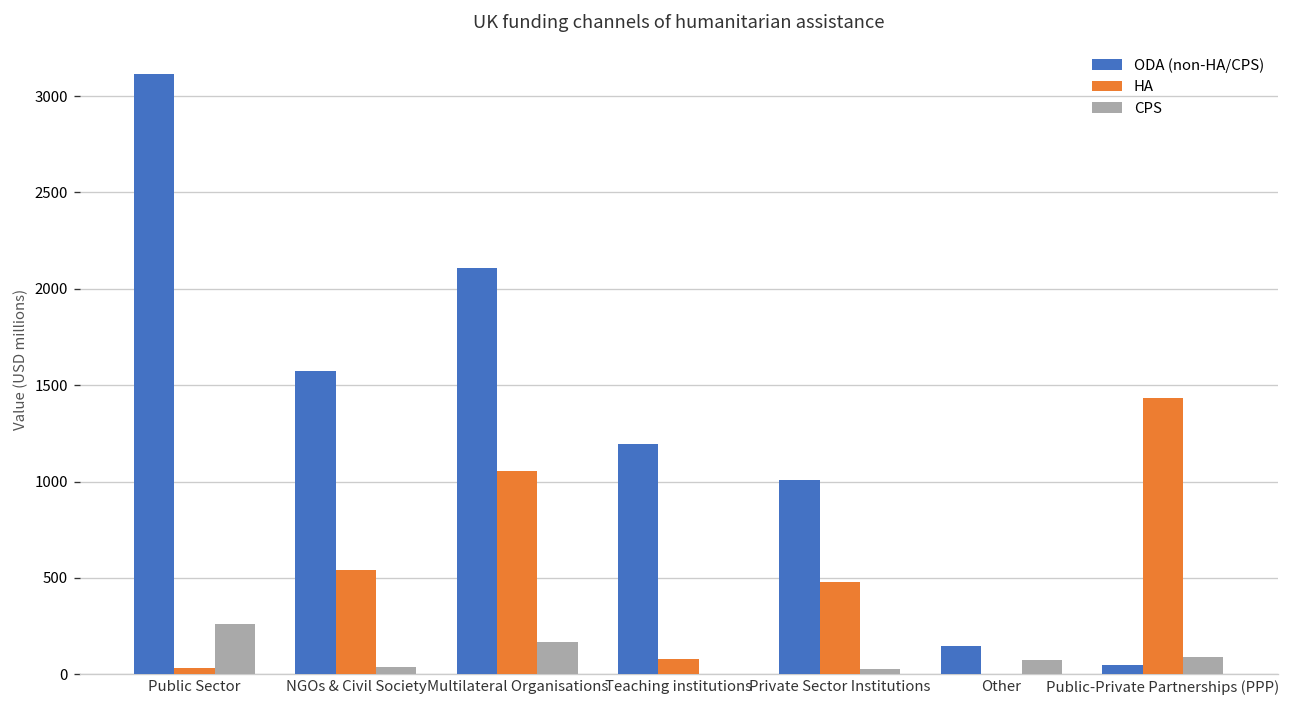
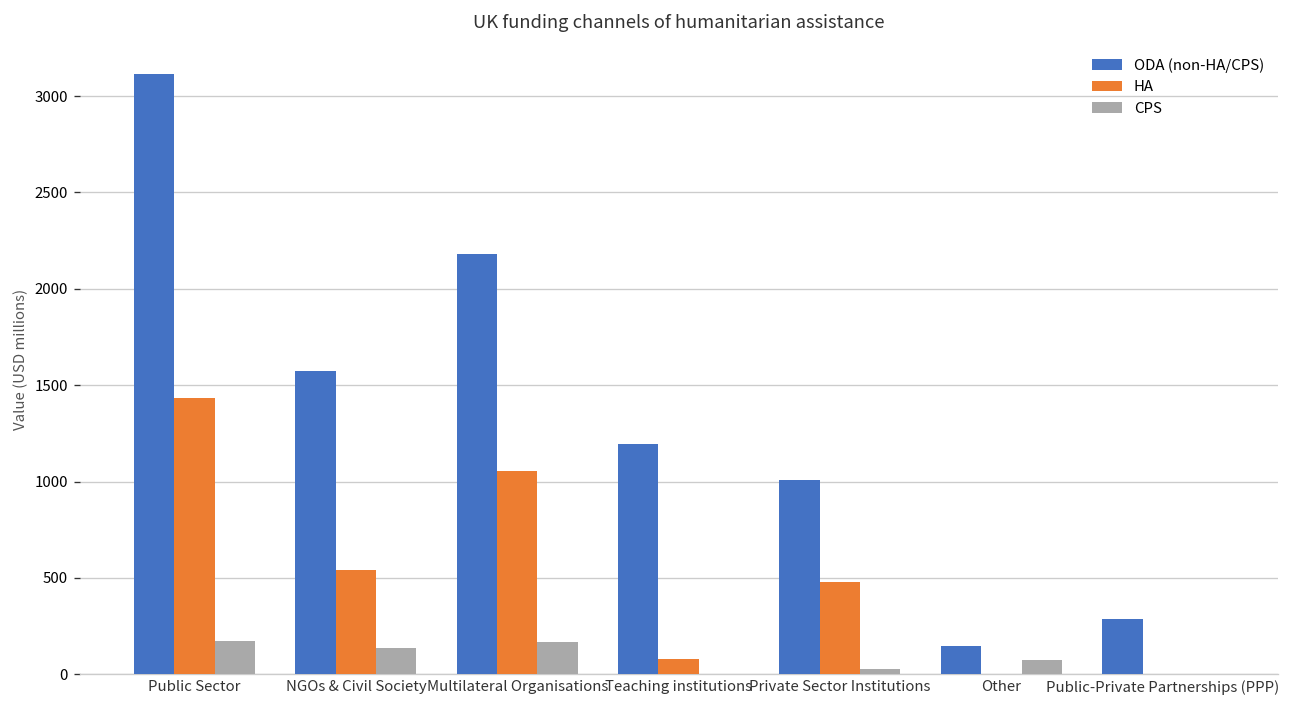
  {
    "ODA (non-HA/CPS)": {
      "Public Sector": 3110,
      "NGOs & Civil Society": 1570,
-     "Multilateral Organisations": 2110,
+     "Multilateral Organisations": 2180,
      "Teaching institutions": 1190,
      "Private Sector Institutions": 1010,
      "Other": 150,
-     "Public-Private Partnerships (PPP)": 50
+     "Public-Private Partnerships (PPP)": 290
    },
    "HA": {
-     "Public Sector": 30,
+     "Public Sector": 1430,
      "NGOs & Civil Society": 540,
      "Multilateral Organisations": 1060,
      "Teaching institutions": 80,
      "Private Sector Institutions": 480,
-     "Public-Private Partnerships (PPP)": 1430
+     "Public-Private Partnerships (PPP)": 0
    },
    "CPS": {
-     "Public Sector": 260,
-     "NGOs & Civil Society": 40,
+     "Public Sector": 170,
+     "NGOs & Civil Society": 140,
      "Multilateral Organisations": 170,
      "Private Sector Institutions": 30,
      "Other": 80,
-     "Public-Private Partnerships (PPP)": 90
+     "Public-Private Partnerships (PPP)": 0
    }
  }
